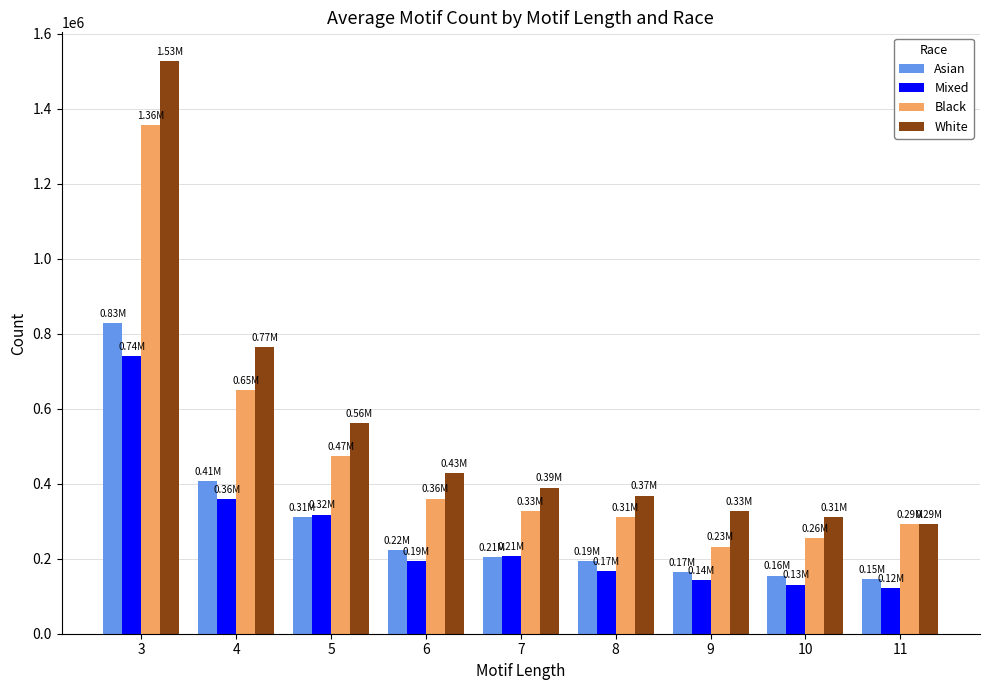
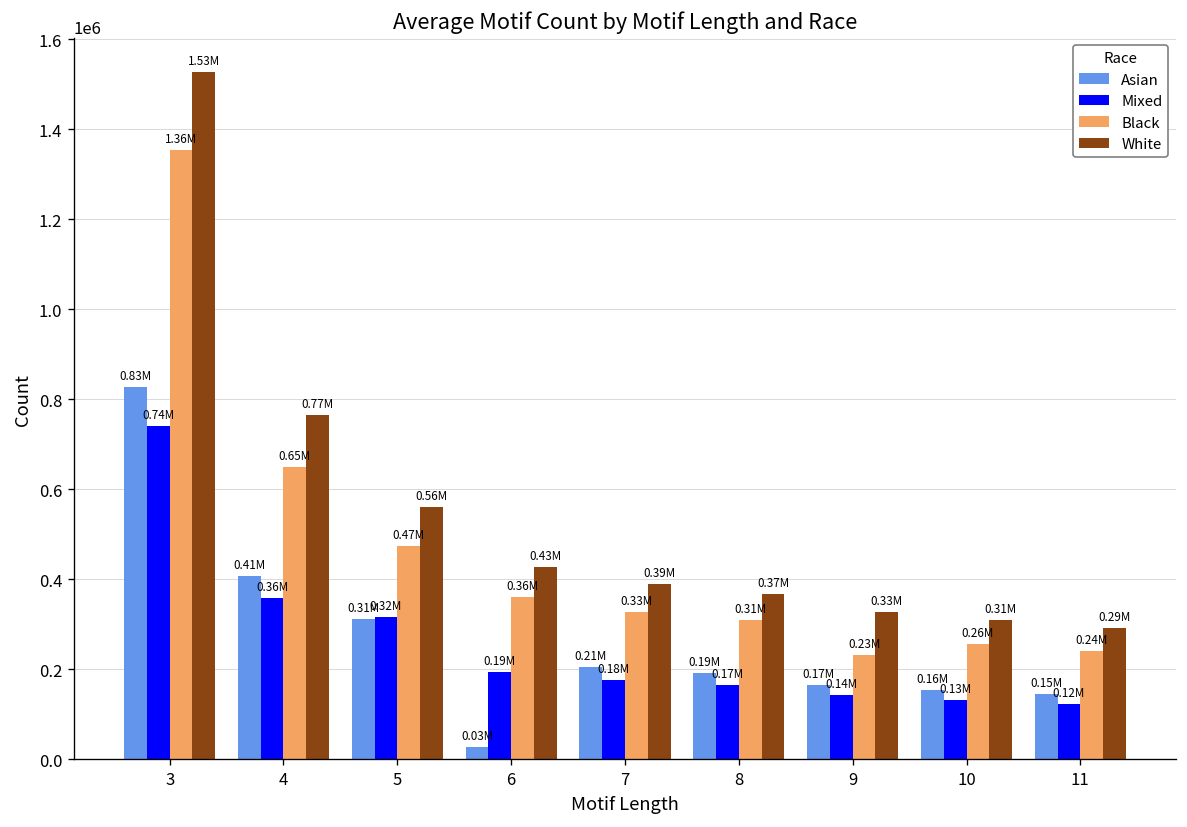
  {
    "Asian": {
      "3": "0.83M",
      "4": "0.41M",
-     "6": "0.22M",
+     "6": "0.03M",
      "7": "0.21M",
      "8": "0.19M",
      "9": "0.17M",
      "10": "0.16M",
      "11": "0.15M"
    },
    "Mixed": {
      "3": "0.74M",
      "4": "0.36M",
      "6": "0.19M",
-     "7": "0.21M",
+     "7": "0.18M",
      "8": "0.17M",
      "9": "0.14M",
      "10": "0.13M",
      "11": "0.12M"
    },
    "Black": {
      "3": "1.36M",
      "4": "0.65M",
      "5": "0.47M",
      "6": "0.36M",
      "7": "0.33M",
      "8": "0.31M",
      "9": "0.23M",
      "10": "0.26M",
-     "11": "0.29M"
+     "11": "0.24M"
    },
    "White": {
      "3": "1.53M",
      "4": "0.77M",
      "5": "0.56M",
      "6": "0.43M",
      "7": "0.39M",
      "8": "0.37M",
      "9": "0.33M",
      "10": "0.31M",
      "11": "0.29M"
    }
  }
